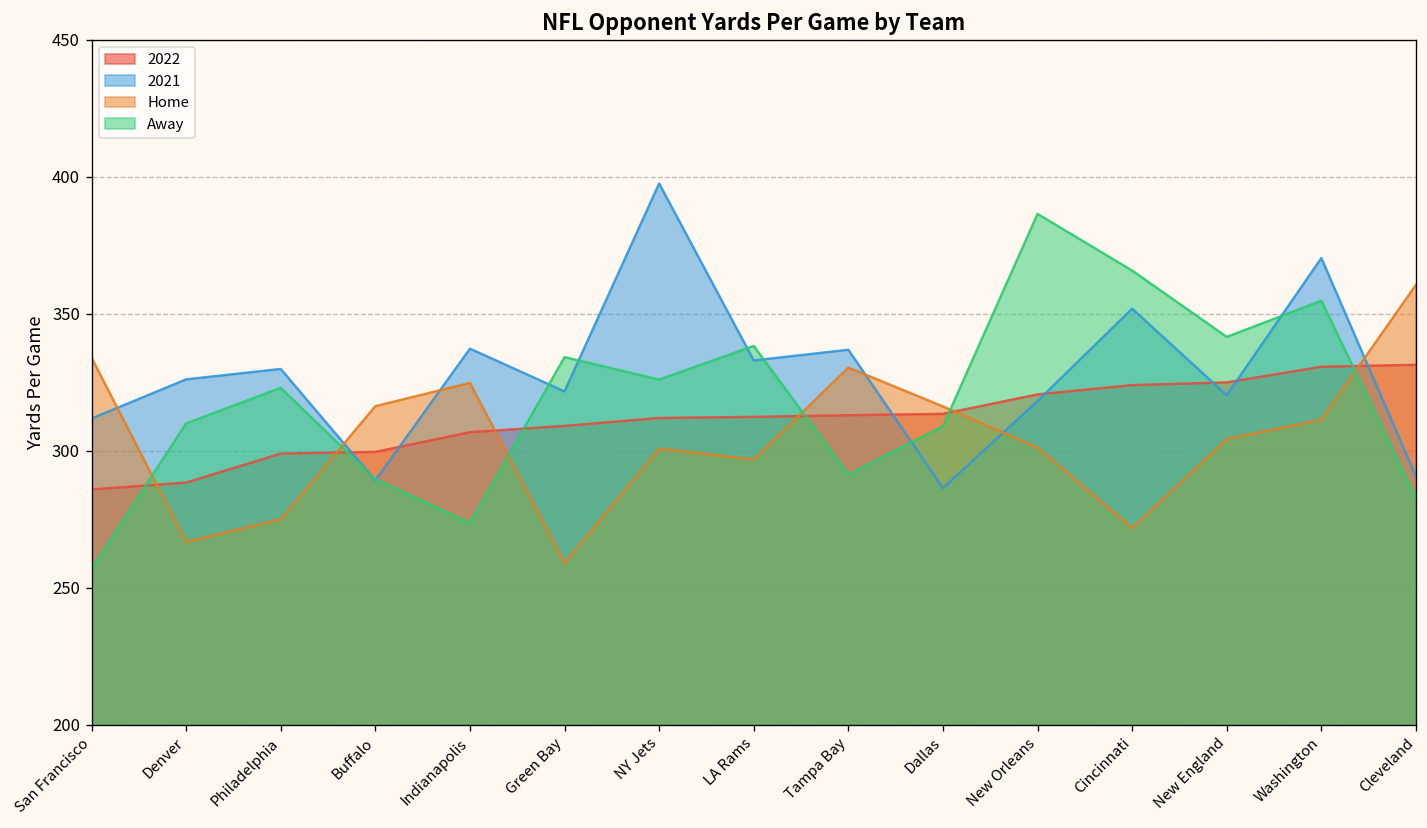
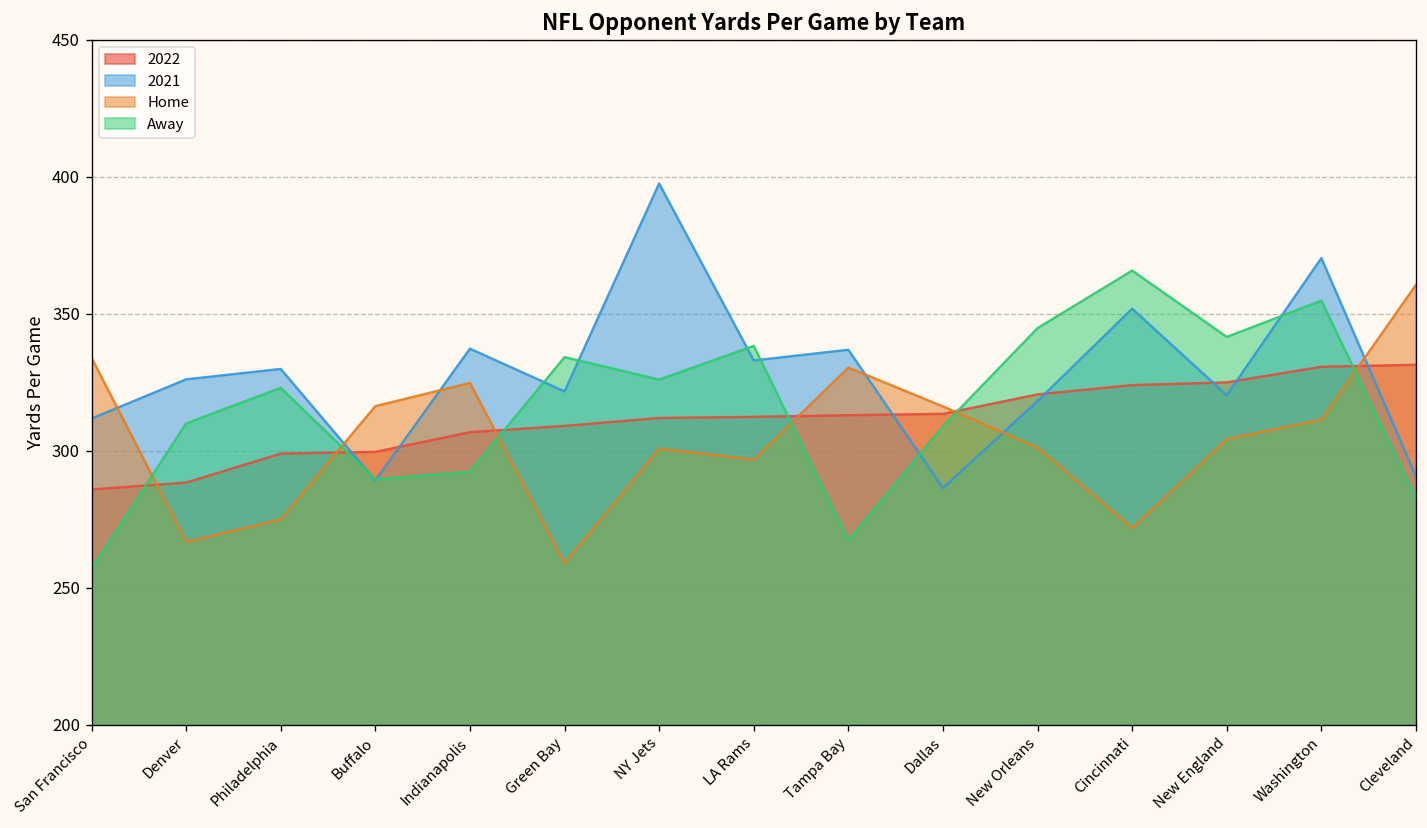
  {
    "2021": {
      "San Francisco": 312,
      "Denver": 326,
      "Philadelphia": 330,
      "Indianapolis": 337,
      "Green Bay": 322,
      "NY Jets": 398,
      "LA Rams": 333,
      "Tampa Bay": 337,
      "Dallas": 286,
      "New Orleans": 318,
      "Cincinnati": 352,
      "New England": 320,
      "Washington": 370,
      "Cleveland": 291
    },
    "Away": {
      "San Francisco": 257,
      "Denver": 310,
      "Philadelphia": 323,
-     "Indianapolis": 274,
+     "Indianapolis": 292,
      "Green Bay": 334,
      "NY Jets": 326,
      "LA Rams": 338,
-     "Tampa Bay": 291,
+     "Tampa Bay": 267,
      "Dallas": 309,
-     "New Orleans": 387,
+     "New Orleans": 345,
      "Cincinnati": 366,
      "New England": 342,
      "Washington": 355,
      "Cleveland": 283
    }
  }
